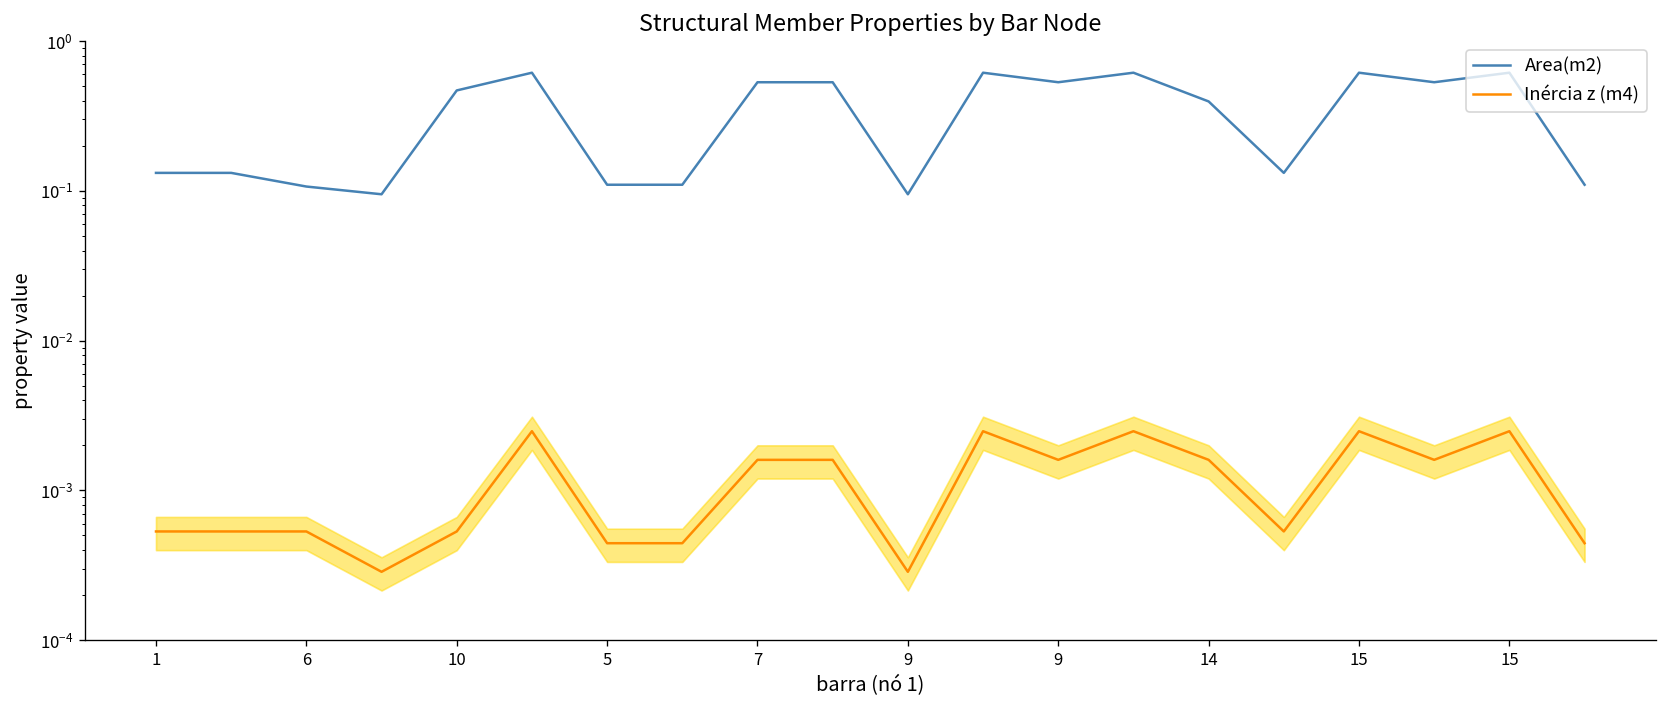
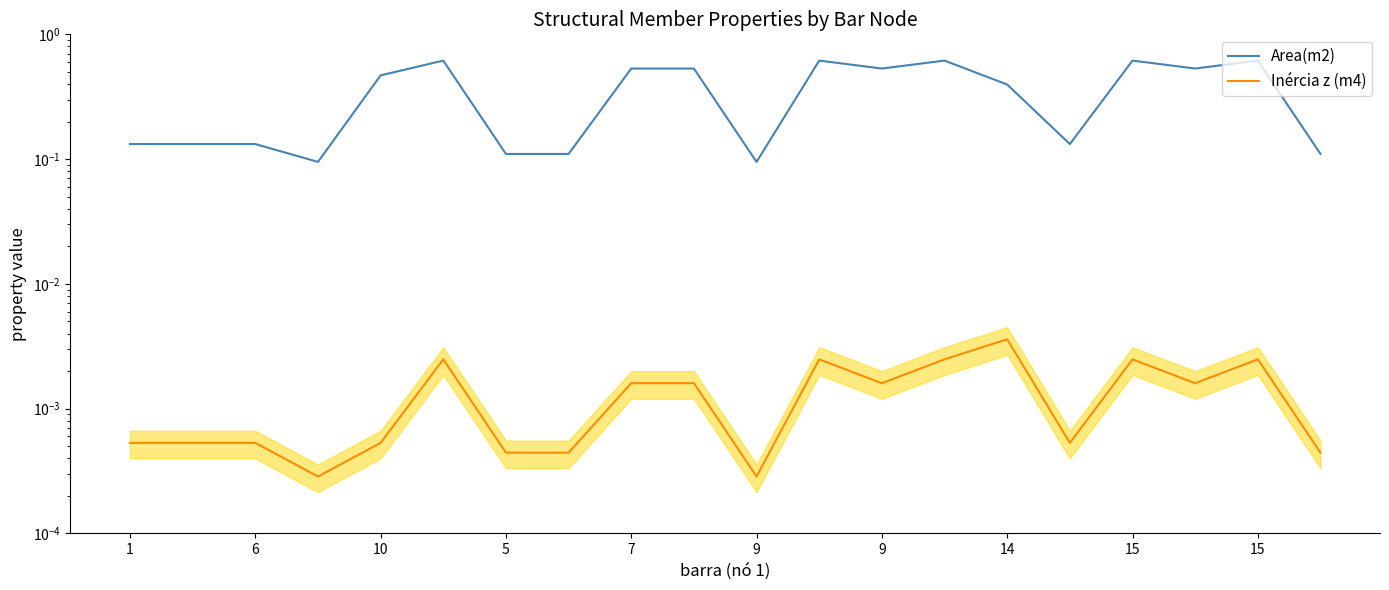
  {
    "Area(m2)": {
-     "6": 0.11,
+     "6": 0.13,
      "10": 0.47,
      "14": 0.40
    },
    "Inércia z (m4)": {
      "6": 0.00053,
      "10": 0.00053,
-     "14": 0.0016
+     "14": 0.0036
    }
  }
